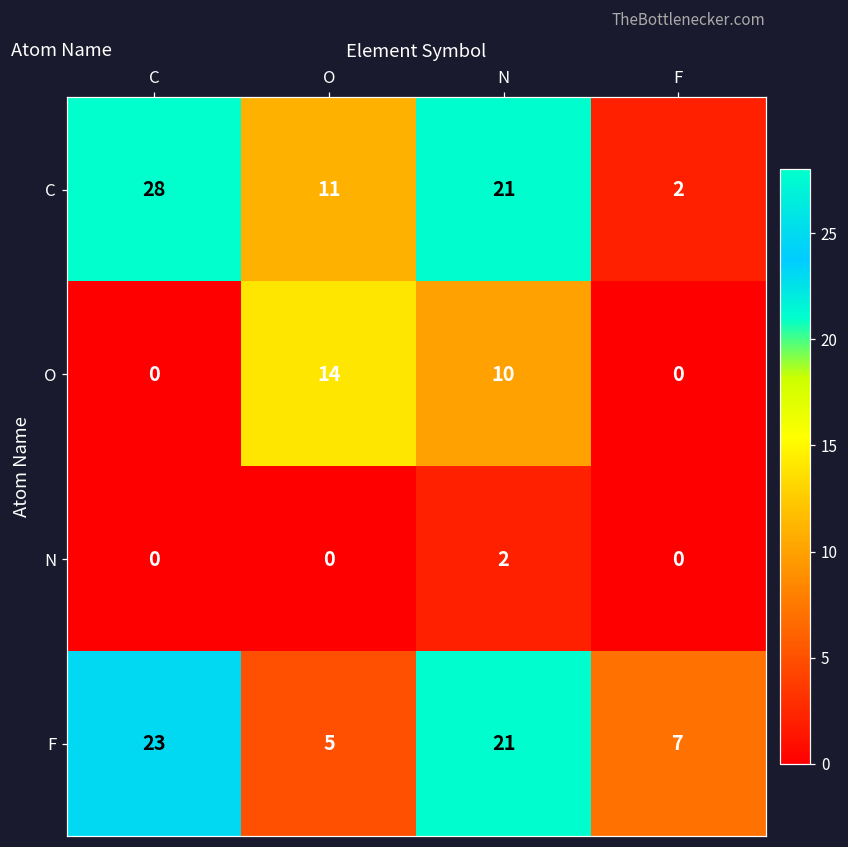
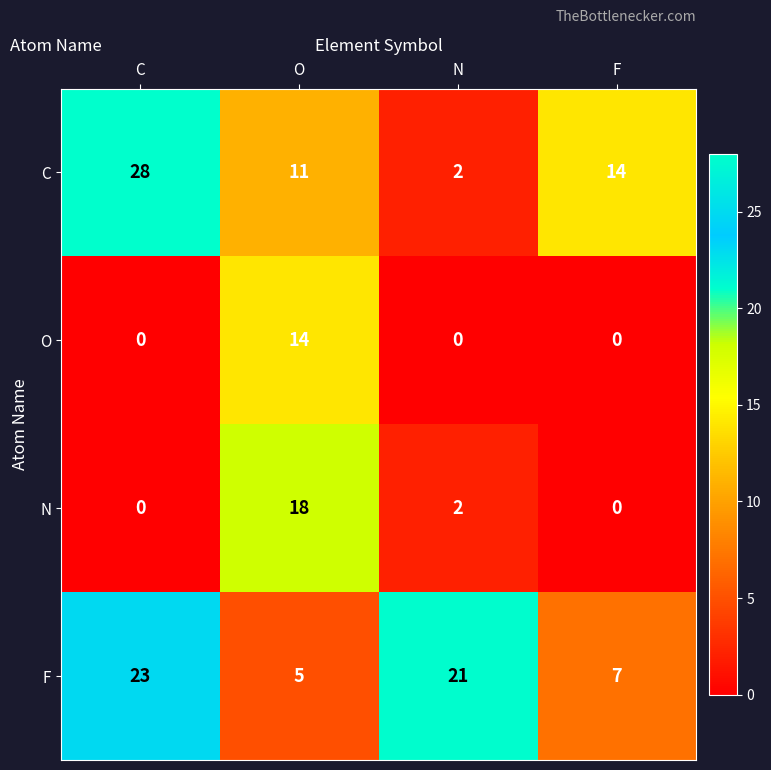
  {
    "C": {
      "C": 28,
      "O": 11,
-     "N": 21,
-     "F": 2
+     "N": 2,
+     "F": 14
    },
    "O": {
      "C": 0,
      "O": 14,
-     "N": 10,
+     "N": 0,
      "F": 0
    },
    "N": {
      "C": 0,
-     "O": 0,
+     "O": 18,
      "N": 2,
      "F": 0
    },
    "F": {
      "C": 23,
      "O": 5,
      "N": 21,
      "F": 7
    }
  }
